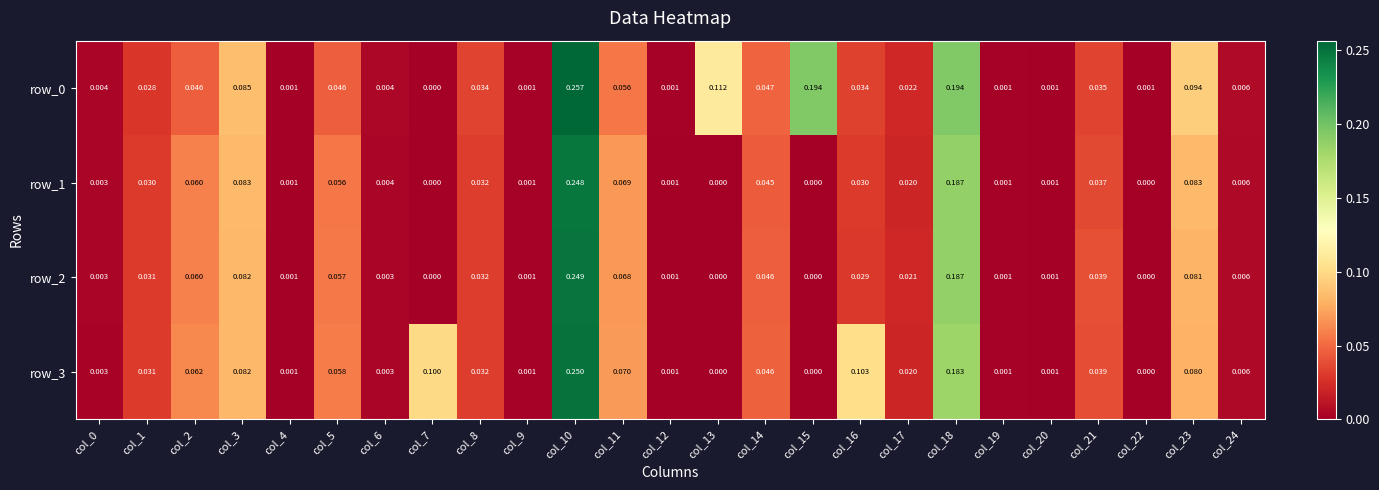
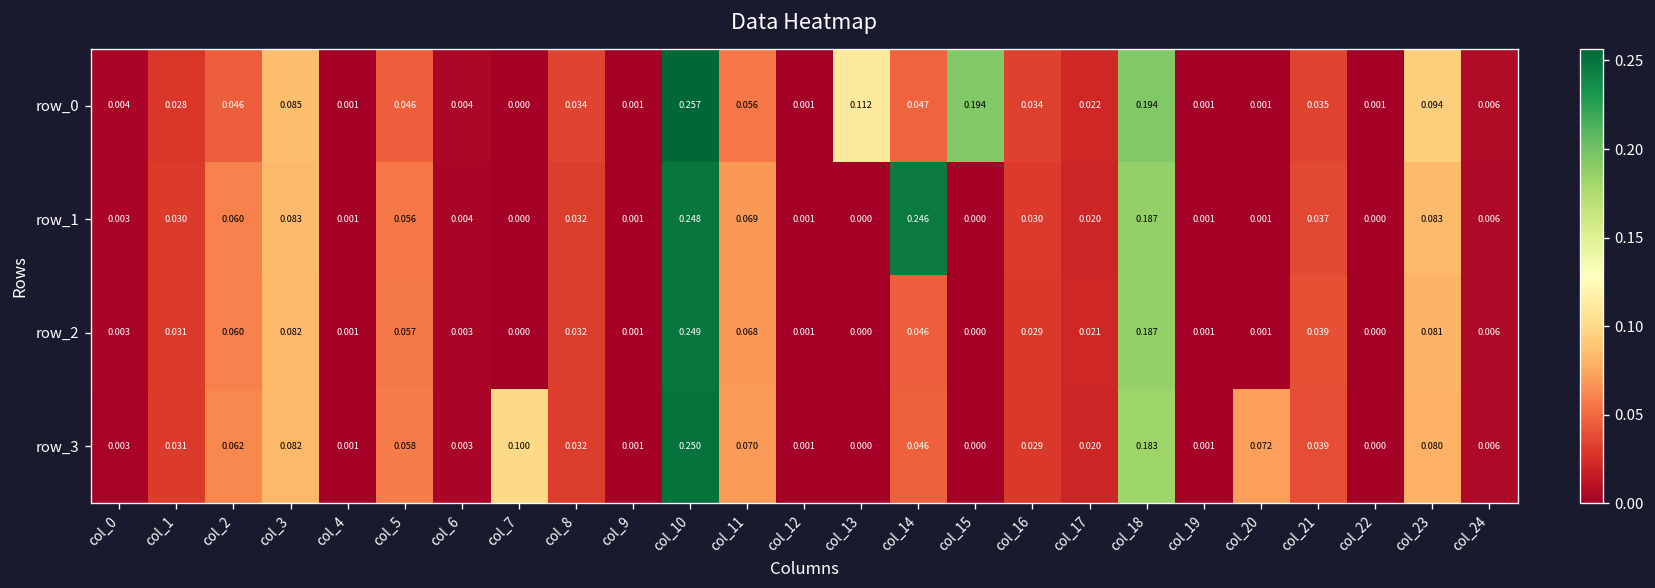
  {
    "row_0": {
      "col_0": 0.004,
      "col_1": 0.028,
      "col_2": 0.046,
      "col_3": 0.085,
      "col_4": 0.001,
      "col_5": 0.046,
      "col_6": 0.004,
      "col_7": 0.000,
      "col_8": 0.034,
      "col_9": 0.001,
      "col_10": 0.257,
      "col_11": 0.056,
      "col_12": 0.001,
      "col_13": 0.112,
      "col_14": 0.047,
      "col_15": 0.194,
      "col_16": 0.034,
      "col_17": 0.022,
      "col_18": 0.194,
      "col_19": 0.001,
      "col_20": 0.001,
      "col_21": 0.035,
      "col_22": 0.001,
      "col_23": 0.094,
      "col_24": 0.006
    },
    "row_1": {
      "col_0": 0.003,
      "col_1": 0.030,
      "col_2": 0.060,
      "col_3": 0.083,
      "col_4": 0.001,
      "col_5": 0.056,
      "col_6": 0.004,
      "col_7": 0.000,
      "col_8": 0.032,
      "col_9": 0.001,
      "col_10": 0.248,
      "col_11": 0.069,
      "col_12": 0.001,
      "col_13": 0.000,
-     "col_14": 0.045,
+     "col_14": 0.246,
      "col_15": 0.000,
      "col_16": 0.030,
      "col_17": 0.020,
      "col_18": 0.187,
      "col_19": 0.001,
      "col_20": 0.001,
      "col_21": 0.037,
      "col_22": 0.000,
      "col_23": 0.083,
      "col_24": 0.006
    },
    "row_2": {
      "col_0": 0.003,
      "col_1": 0.031,
      "col_2": 0.060,
      "col_3": 0.082,
      "col_4": 0.001,
      "col_5": 0.057,
      "col_6": 0.003,
      "col_7": 0.000,
      "col_8": 0.032,
      "col_9": 0.001,
      "col_10": 0.249,
      "col_11": 0.068,
      "col_12": 0.001,
      "col_13": 0.000,
      "col_14": 0.046,
      "col_15": 0.000,
      "col_16": 0.029,
      "col_17": 0.021,
      "col_18": 0.187,
      "col_19": 0.001,
      "col_20": 0.001,
      "col_21": 0.039,
      "col_22": 0.000,
      "col_23": 0.081,
      "col_24": 0.006
    },
    "row_3": {
      "col_0": 0.003,
      "col_1": 0.031,
      "col_2": 0.062,
      "col_3": 0.082,
      "col_4": 0.001,
      "col_5": 0.058,
      "col_6": 0.003,
      "col_7": 0.100,
      "col_8": 0.032,
      "col_9": 0.001,
      "col_10": 0.250,
      "col_11": 0.070,
      "col_12": 0.001,
      "col_13": 0.000,
      "col_14": 0.046,
      "col_15": 0.000,
-     "col_16": 0.103,
+     "col_16": 0.029,
      "col_17": 0.020,
      "col_18": 0.183,
      "col_19": 0.001,
-     "col_20": 0.001,
+     "col_20": 0.072,
      "col_21": 0.039,
      "col_22": 0.000,
      "col_23": 0.080,
      "col_24": 0.006
    }
  }
